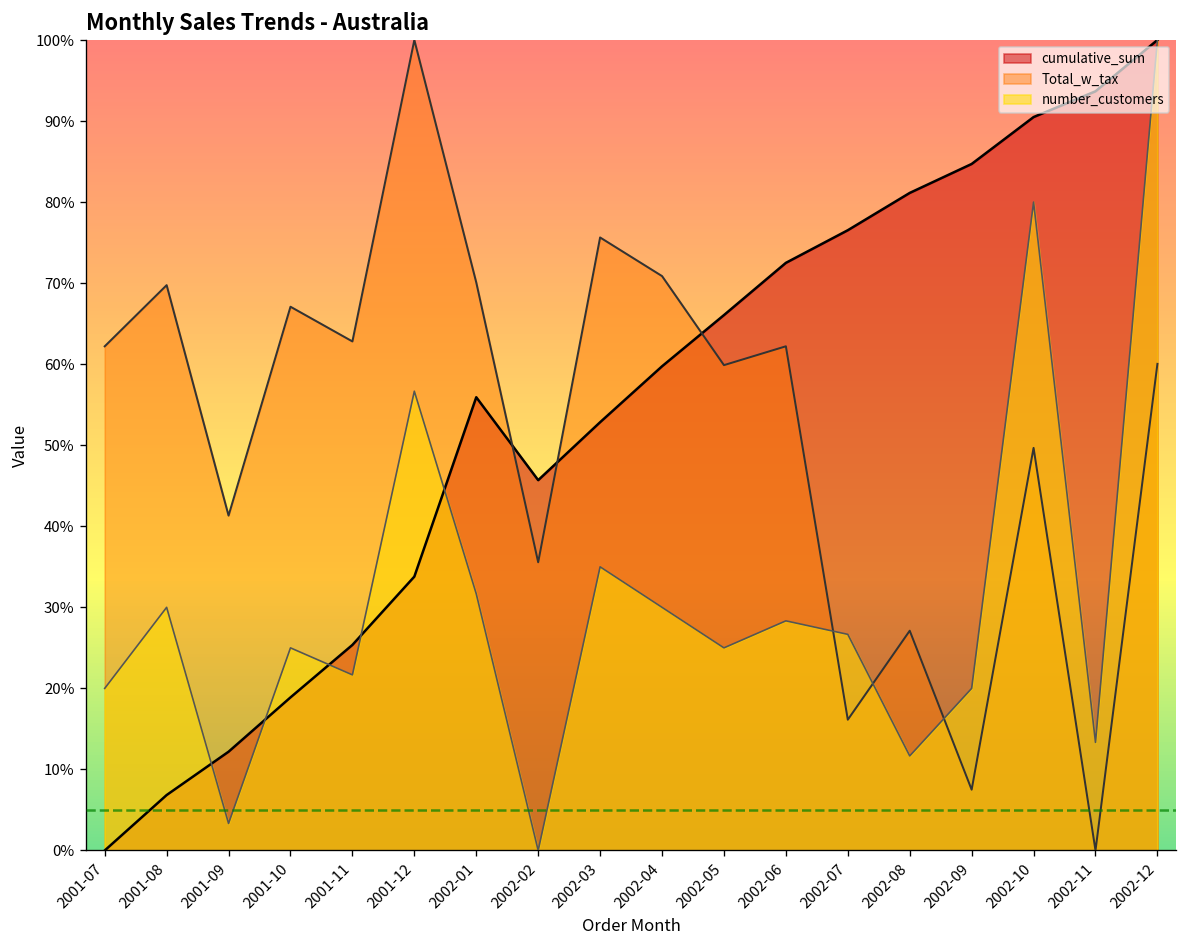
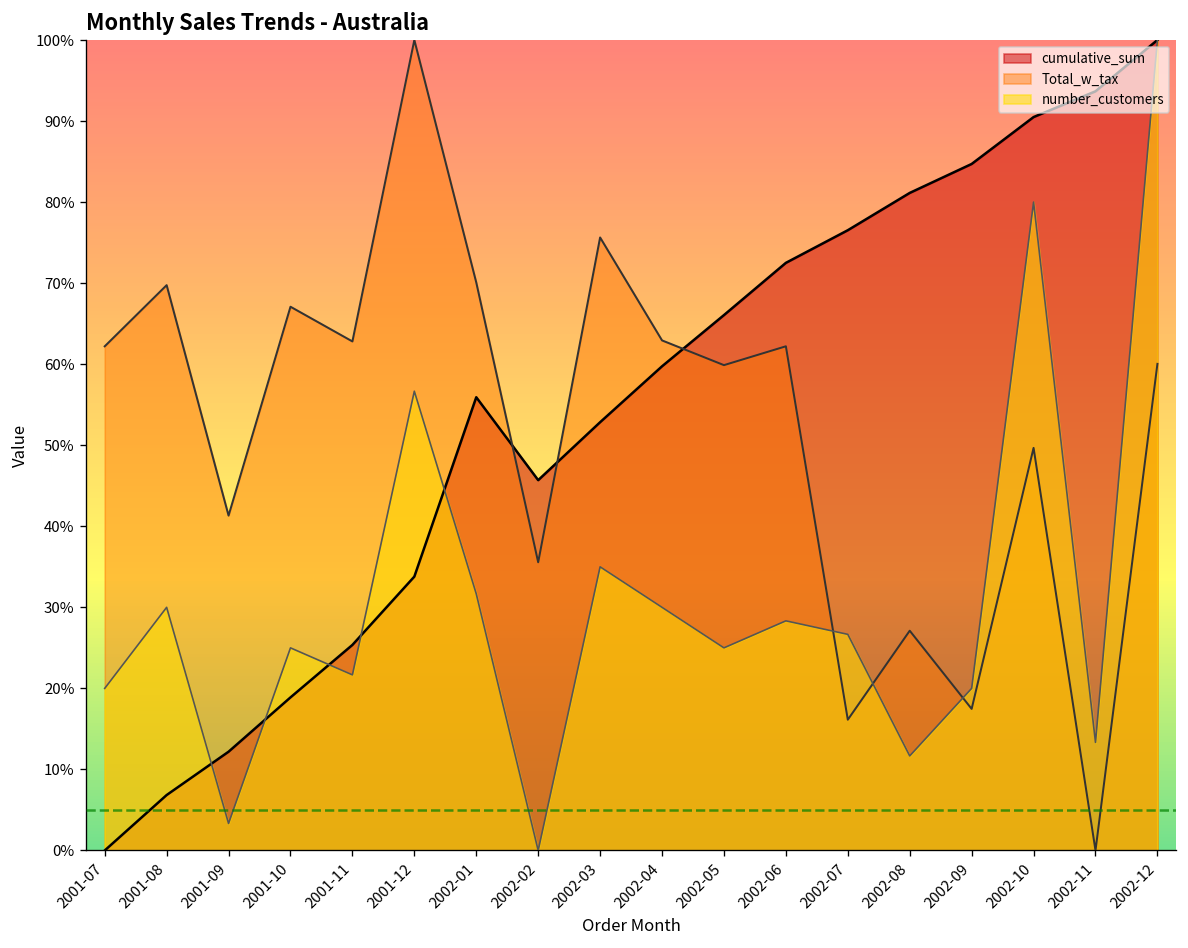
  {
    "cumulative_sum": {
      "2001-07": "0%",
      "2001-08": "7%",
      "2001-09": "12%",
      "2001-10": "19%",
      "2001-11": "25%",
      "2001-12": "34%",
      "2002-01": "56%",
      "2002-02": "46%",
      "2002-03": "53%",
      "2002-04": "60%",
      "2002-05": "66%",
      "2002-06": "73%",
      "2002-07": "77%",
      "2002-08": "81%",
      "2002-09": "85%",
      "2002-10": "90%"
    },
    "Total_w_tax": {
      "2001-07": "62%",
      "2001-08": "70%",
      "2001-09": "41%",
      "2001-10": "67%",
      "2001-11": "63%",
      "2001-12": "100%",
      "2002-01": "70%",
      "2002-02": "36%",
      "2002-03": "76%",
-     "2002-04": "71%",
+     "2002-04": "63%",
      "2002-05": "60%",
      "2002-06": "62%",
      "2002-07": "16%",
      "2002-08": "27%",
-     "2002-09": "8%",
+     "2002-09": "17%",
      "2002-10": "50%",
      "2002-11": "0%",
      "2002-12": "60%"
    },
    "number_customers": {
      "2001-07": "20%",
      "2001-08": "30%",
      "2001-09": "3%",
      "2001-10": "25%",
      "2001-11": "22%",
      "2001-12": "57%",
      "2002-01": "32%",
      "2002-02": "0%",
      "2002-03": "35%",
      "2002-04": "30%",
      "2002-05": "25%",
      "2002-06": "28%",
      "2002-07": "27%",
      "2002-08": "12%",
      "2002-09": "20%",
      "2002-10": "80%",
      "2002-11": "13%"
    }
  }
